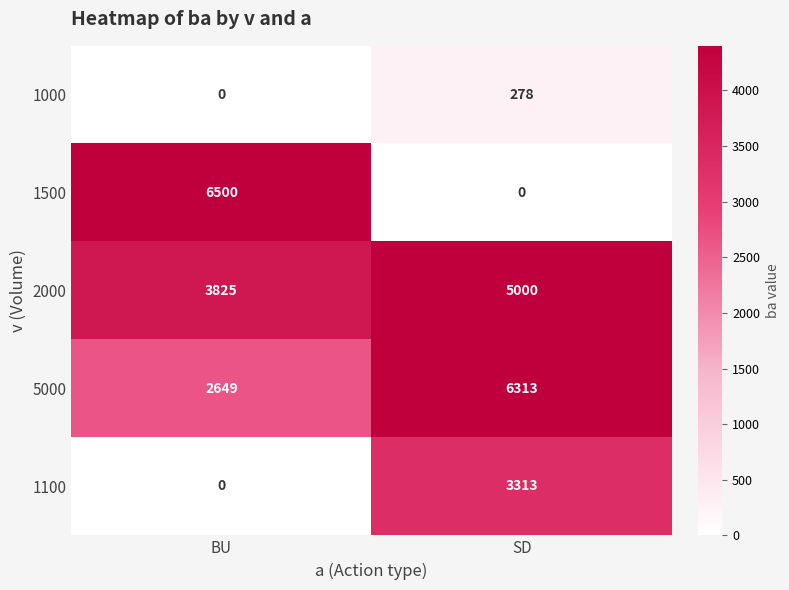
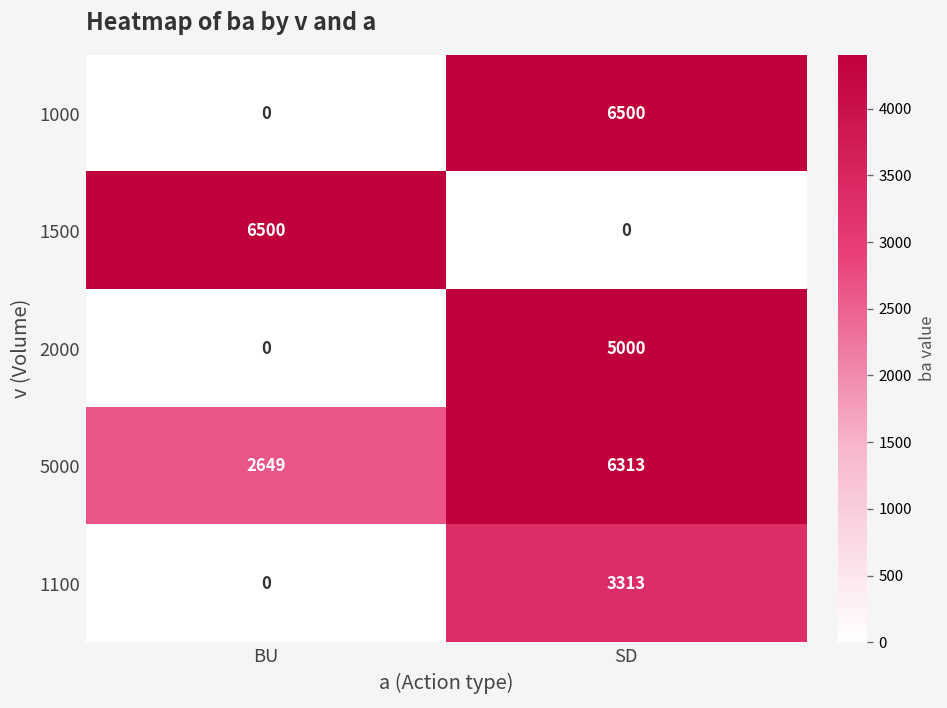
  {
    "1000": {
      "BU": 0,
-     "SD": 278
+     "SD": 6500
    },
    "1500": {
      "BU": 6500,
      "SD": 0
    },
    "2000": {
-     "BU": 3825,
+     "BU": 0,
      "SD": 5000
    },
    "5000": {
      "BU": 2649,
      "SD": 6313
    },
    "1100": {
      "BU": 0,
      "SD": 3313
    }
  }
